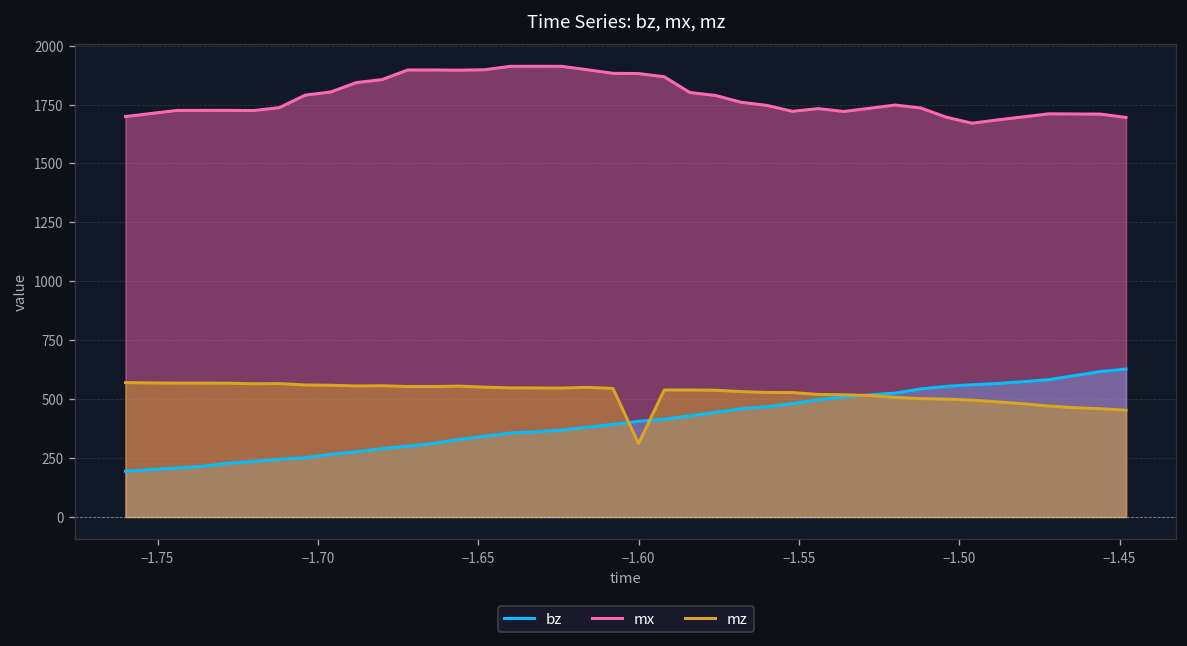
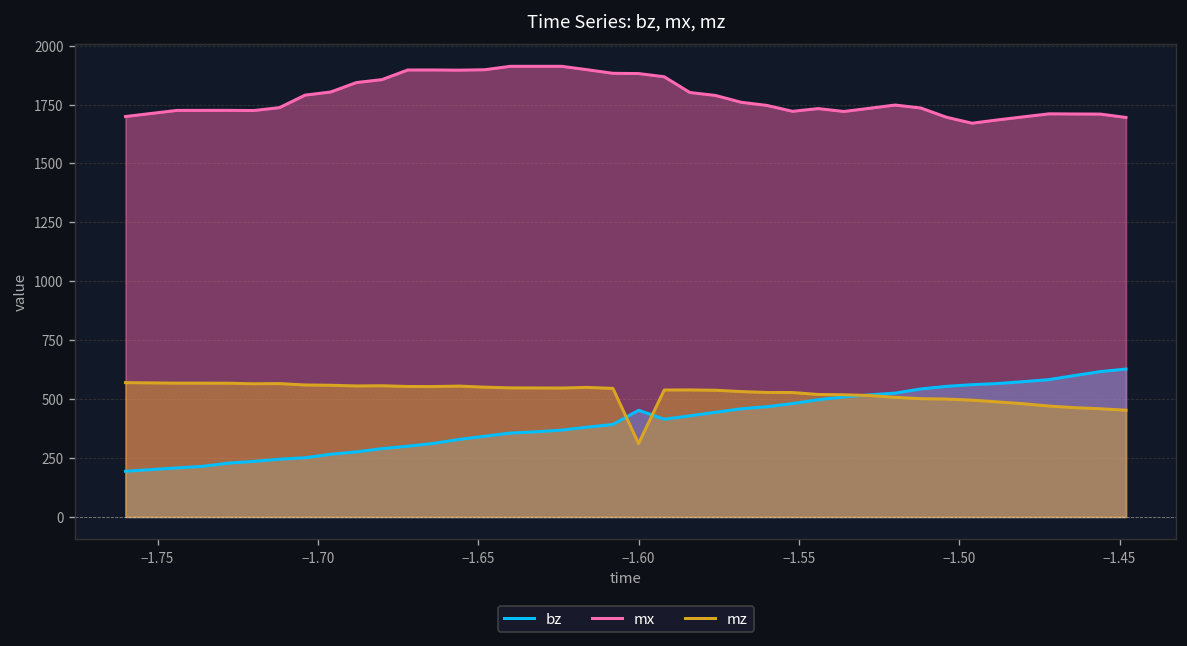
  {
    "bz": {
-     "−1.60": 410
+     "−1.60": 450
    },
    "mx": {
      "−1.60": 1880
    },
    "mz": {
      "−1.60": 310
    }
  }
